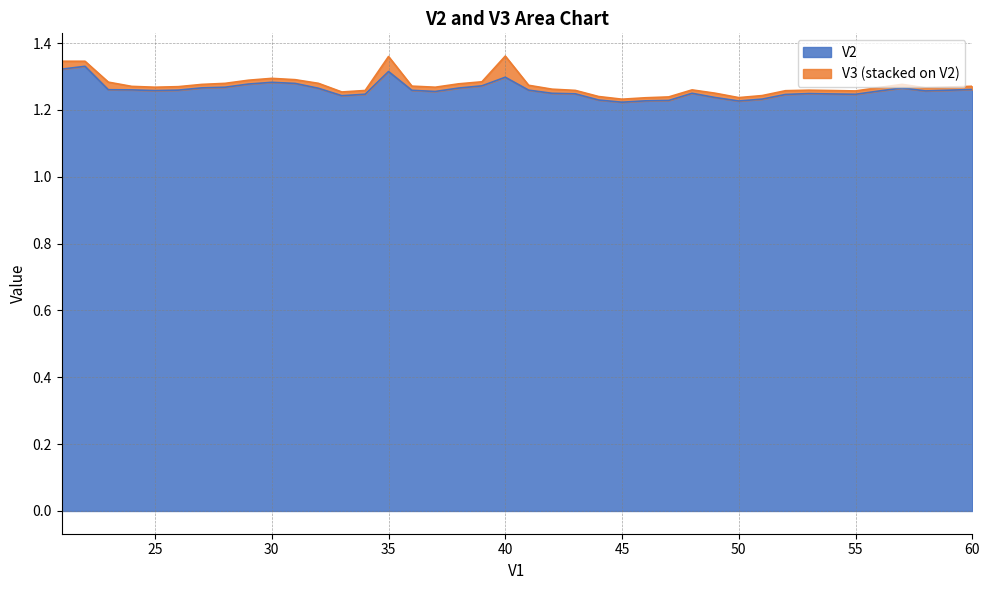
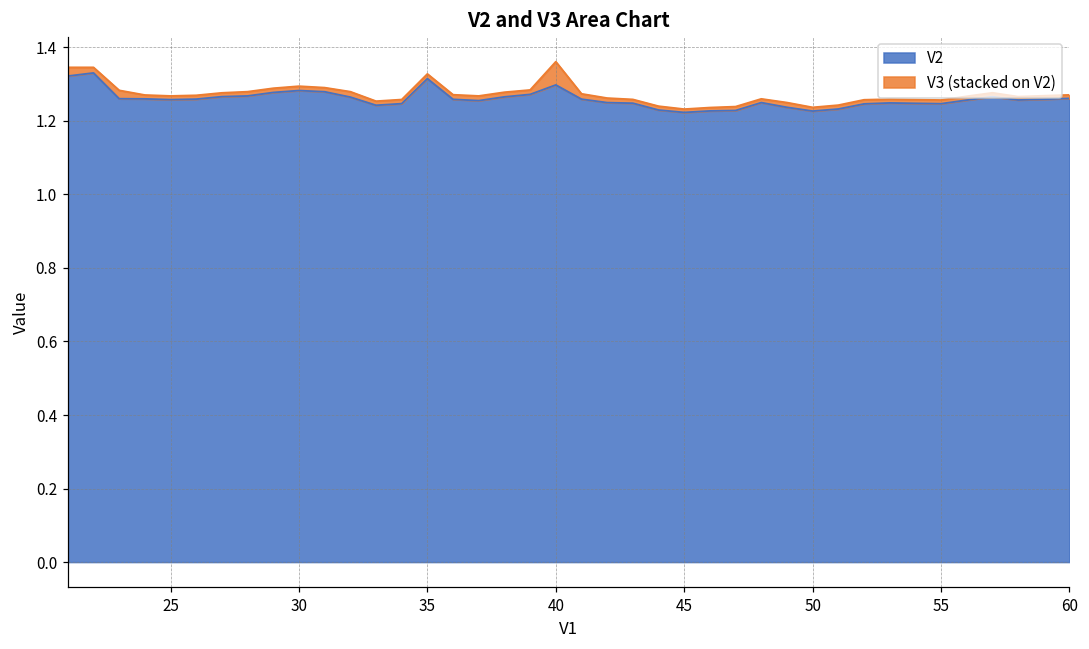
  {
    "V2": {
      "25": 1.26,
      "30": 1.28,
      "35": 1.31,
      "40": 1.30,
      "45": 1.22,
      "50": 1.23,
      "55": 1.25,
      "60": 1.26
    },
    "V3 (stacked on V2)": {
      "25": 0.01,
      "30": 0.01,
-     "35": 0.04,
+     "35": 0.01,
      "40": 0.06,
      "45": 0.01,
      "50": 0.01,
      "55": 0.01,
      "60": 0.01
    }
  }
